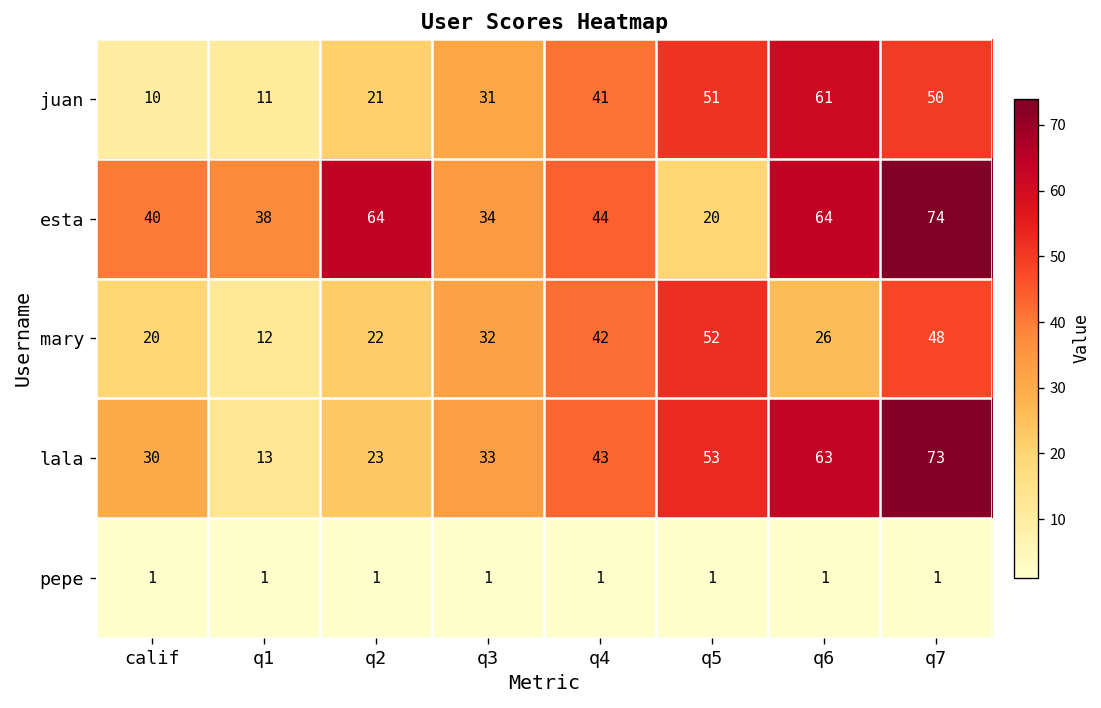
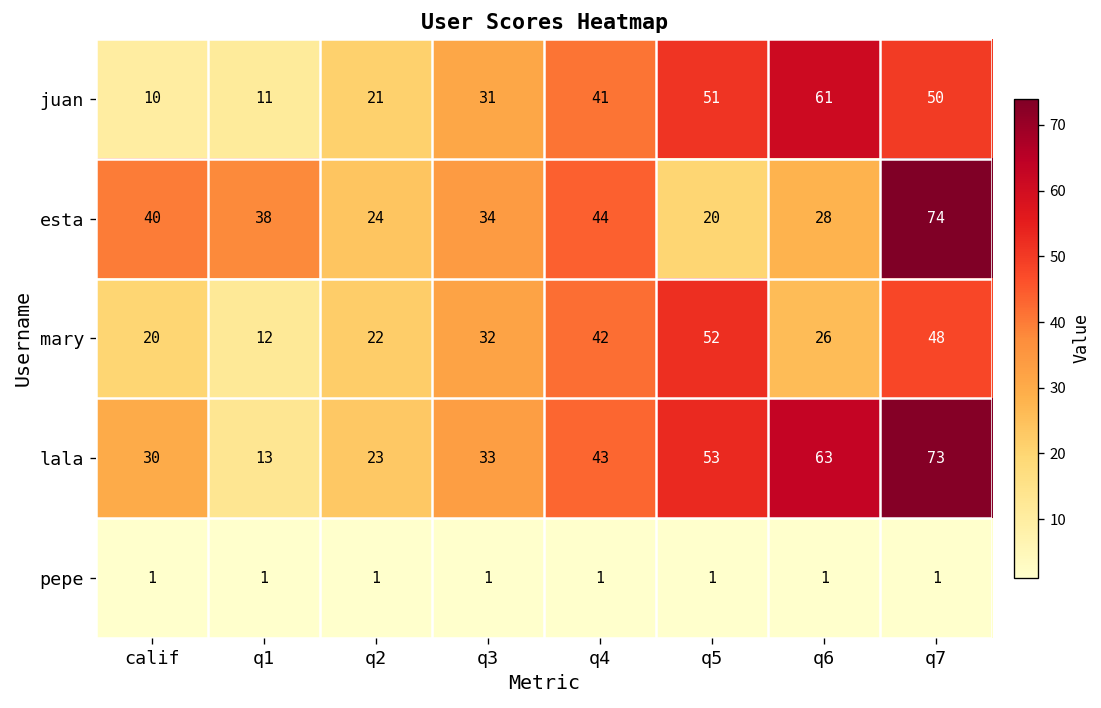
  {
    "juan": {
      "calif": 10,
      "q1": 11,
      "q2": 21,
      "q3": 31,
      "q4": 41,
      "q5": 51,
      "q6": 61,
      "q7": 50
    },
    "esta": {
      "calif": 40,
      "q1": 38,
-     "q2": 64,
+     "q2": 24,
      "q3": 34,
      "q4": 44,
      "q5": 20,
-     "q6": 64,
+     "q6": 28,
      "q7": 74
    },
    "mary": {
      "calif": 20,
      "q1": 12,
      "q2": 22,
      "q3": 32,
      "q4": 42,
      "q5": 52,
      "q6": 26,
      "q7": 48
    },
    "lala": {
      "calif": 30,
      "q1": 13,
      "q2": 23,
      "q3": 33,
      "q4": 43,
      "q5": 53,
      "q6": 63,
      "q7": 73
    },
    "pepe": {
      "calif": 1,
      "q1": 1,
      "q2": 1,
      "q3": 1,
      "q4": 1,
      "q5": 1,
      "q6": 1,
      "q7": 1
    }
  }
